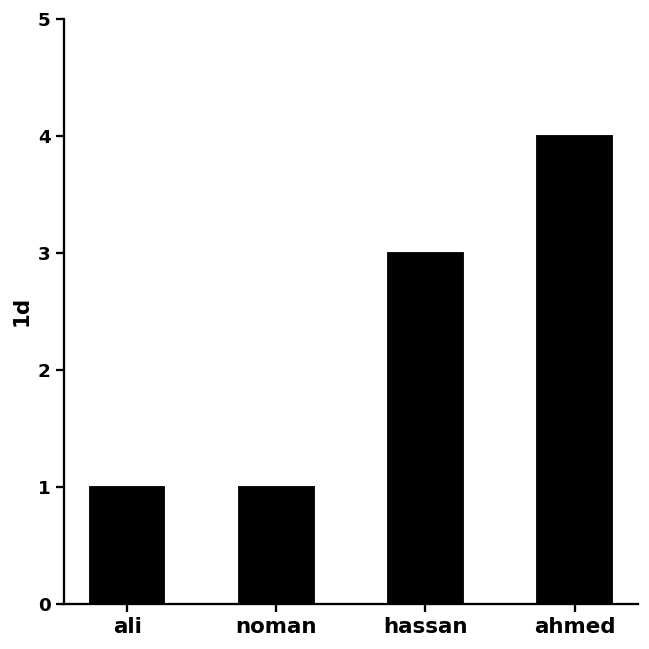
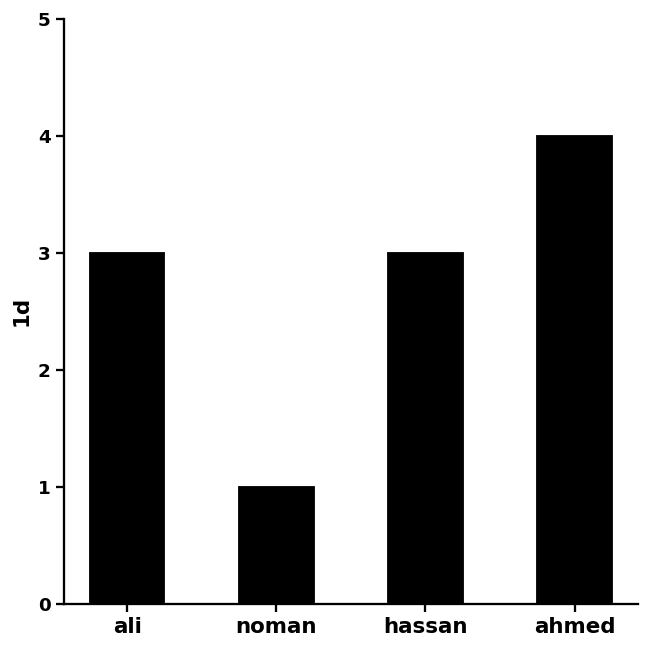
  {
-   "ali": 1,
+   "ali": 3,
    "noman": 1,
    "hassan": 3,
    "ahmed": 4
  }
